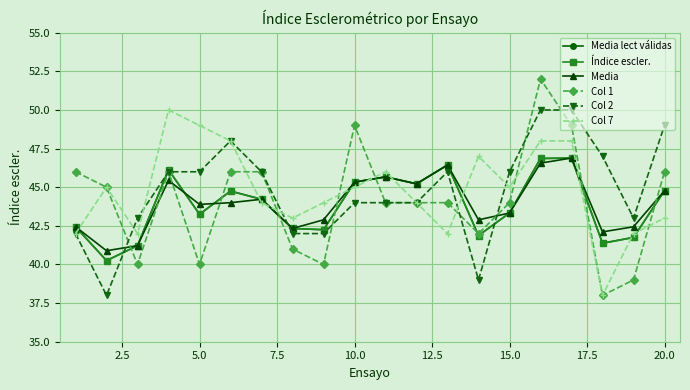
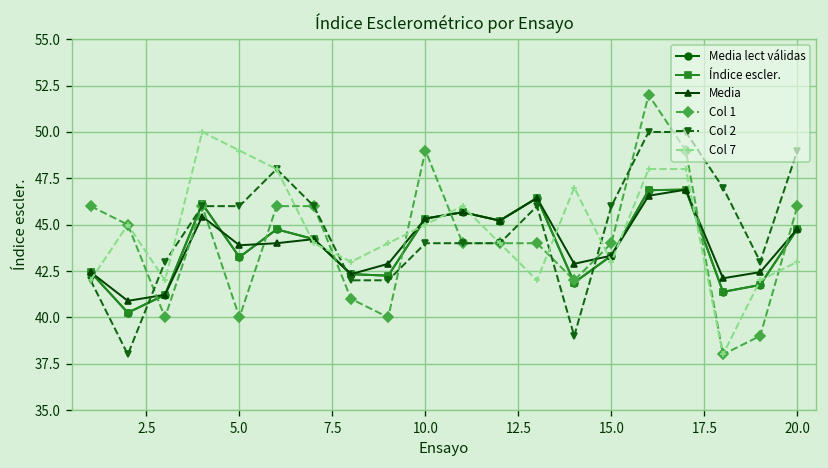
  {
    "Col 7": {
      "5.0": 49,
      "10.0": 45,
-     "15.0": 45,
+     "15.0": 43,
      "20.0": 43
    }
  }
